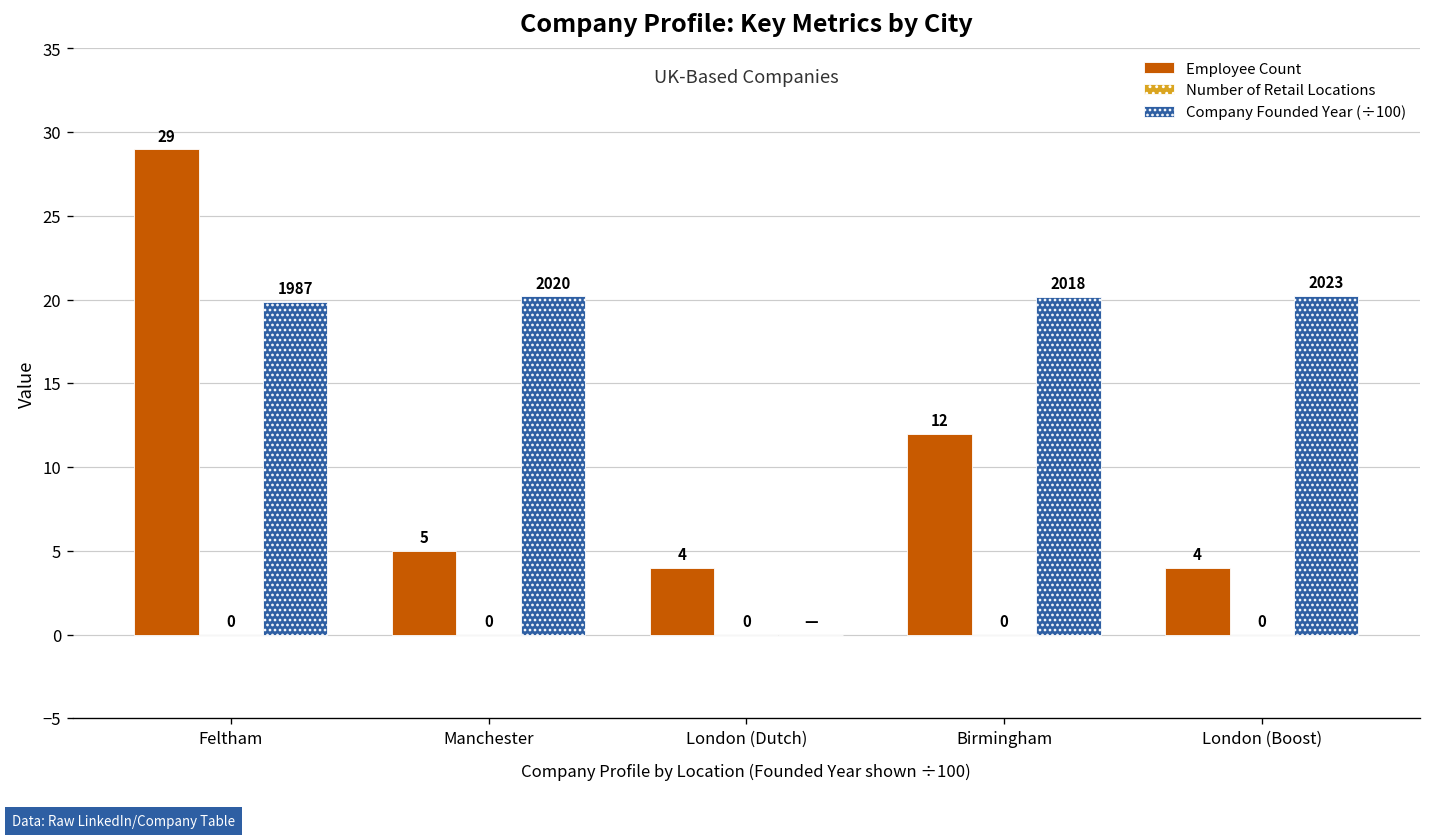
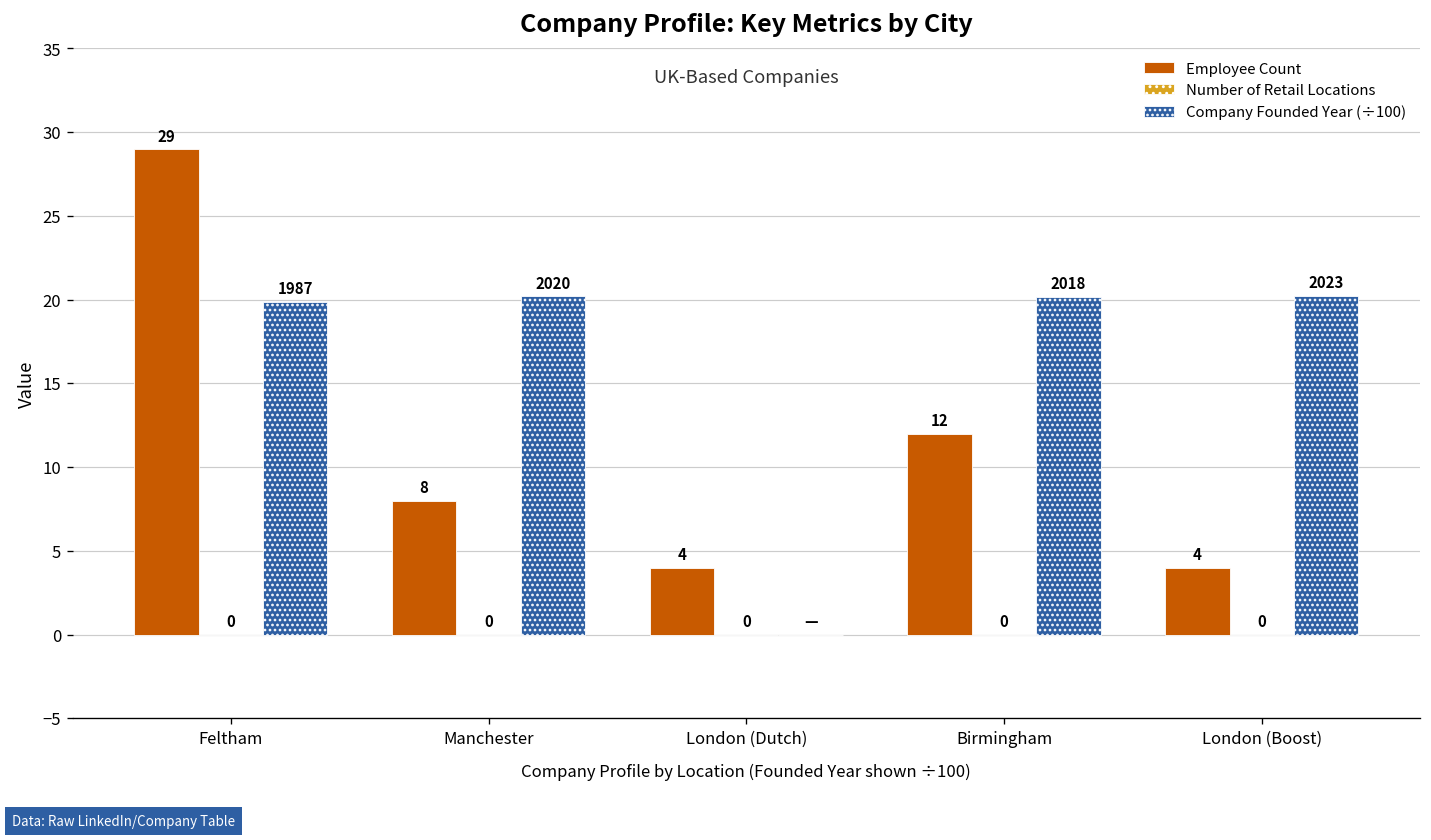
  {
    "Employee Count": {
      "Feltham": 29,
-     "Manchester": 5,
+     "Manchester": 8,
      "London (Dutch)": 4,
      "Birmingham": 12,
      "London (Boost)": 4
    },
    "Number of Retail Locations": {
      "Feltham": 0,
      "Manchester": 0,
      "London (Dutch)": 0,
      "Birmingham": 0,
      "London (Boost)": 0
    },
    "Company Founded Year (÷100)": {
      "London (Dutch)": 0.0
    }
  }
